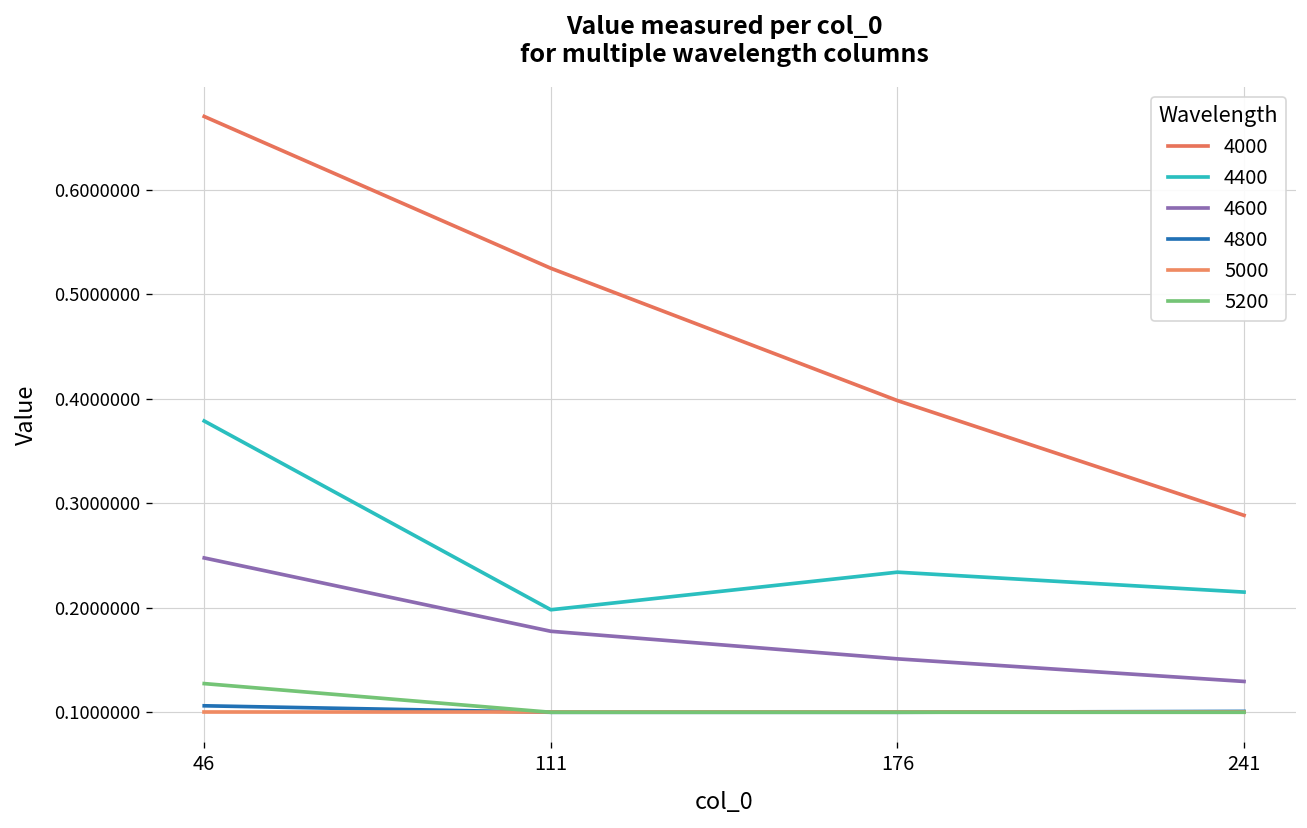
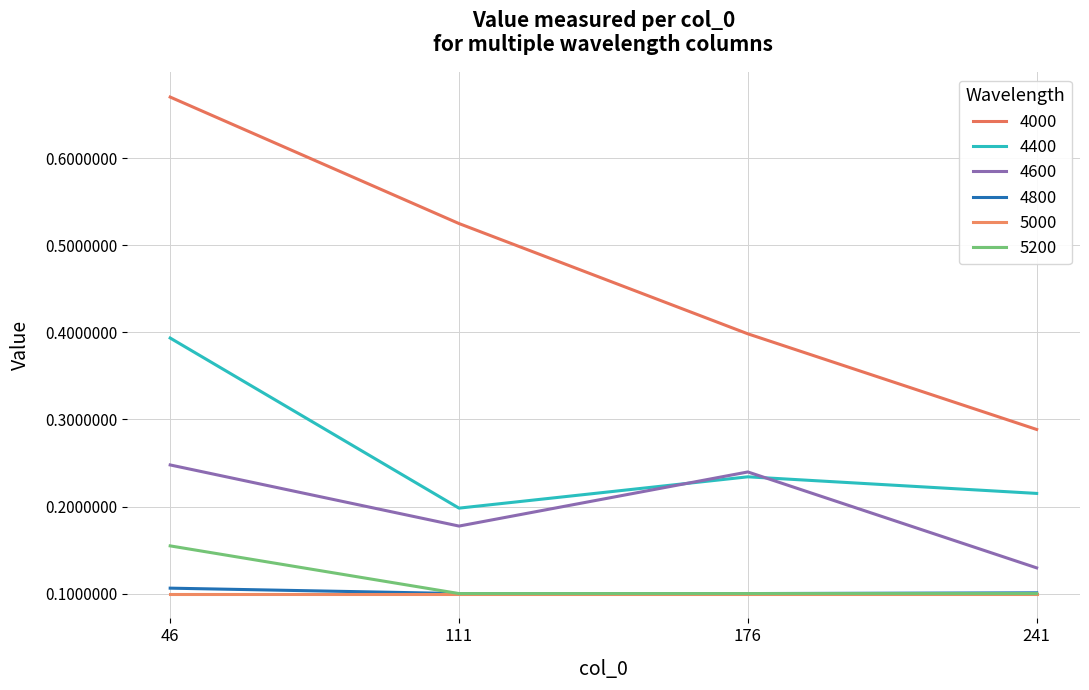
  {
    "4400": {
-     "46": 0.38,
+     "46": 0.39,
      "111": 0.20,
      "176": 0.23,
      "241": 0.22
    },
    "4600": {
      "46": 0.25,
      "111": 0.18,
-     "176": 0.15,
+     "176": 0.24,
      "241": 0.13
    },
    "4800": {
      "46": 0.11
    },
    "5200": {
-     "46": 0.13
+     "46": 0.15
    }
  }
